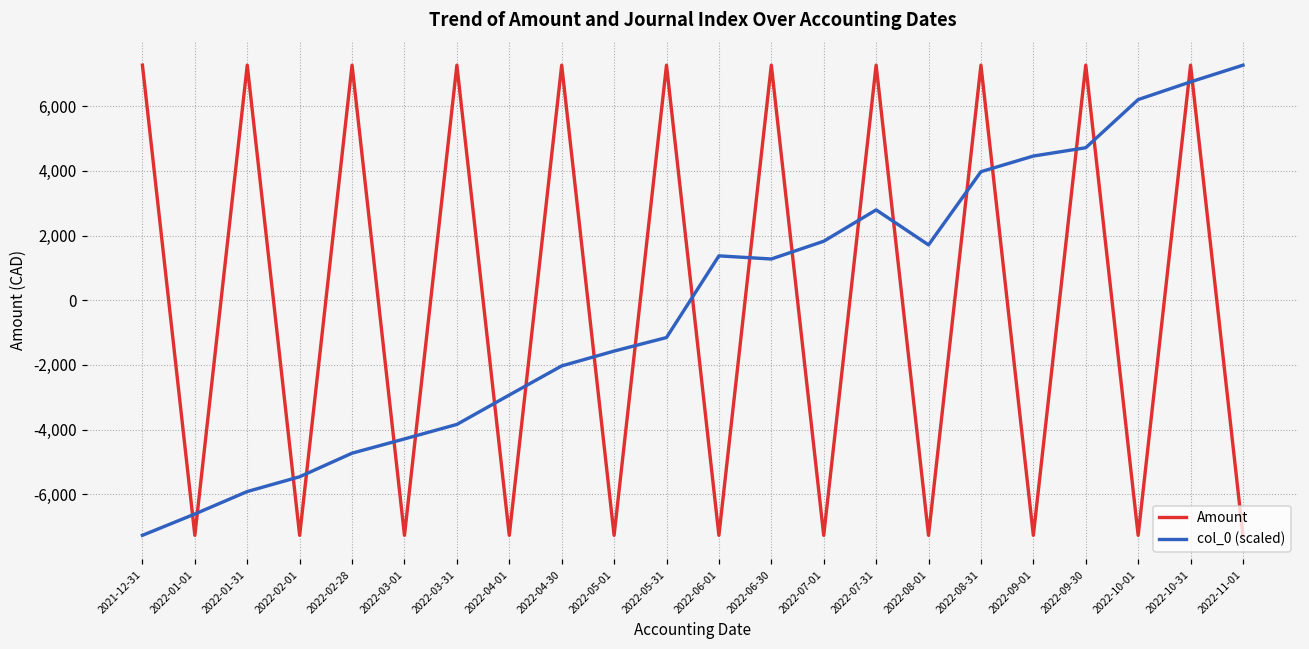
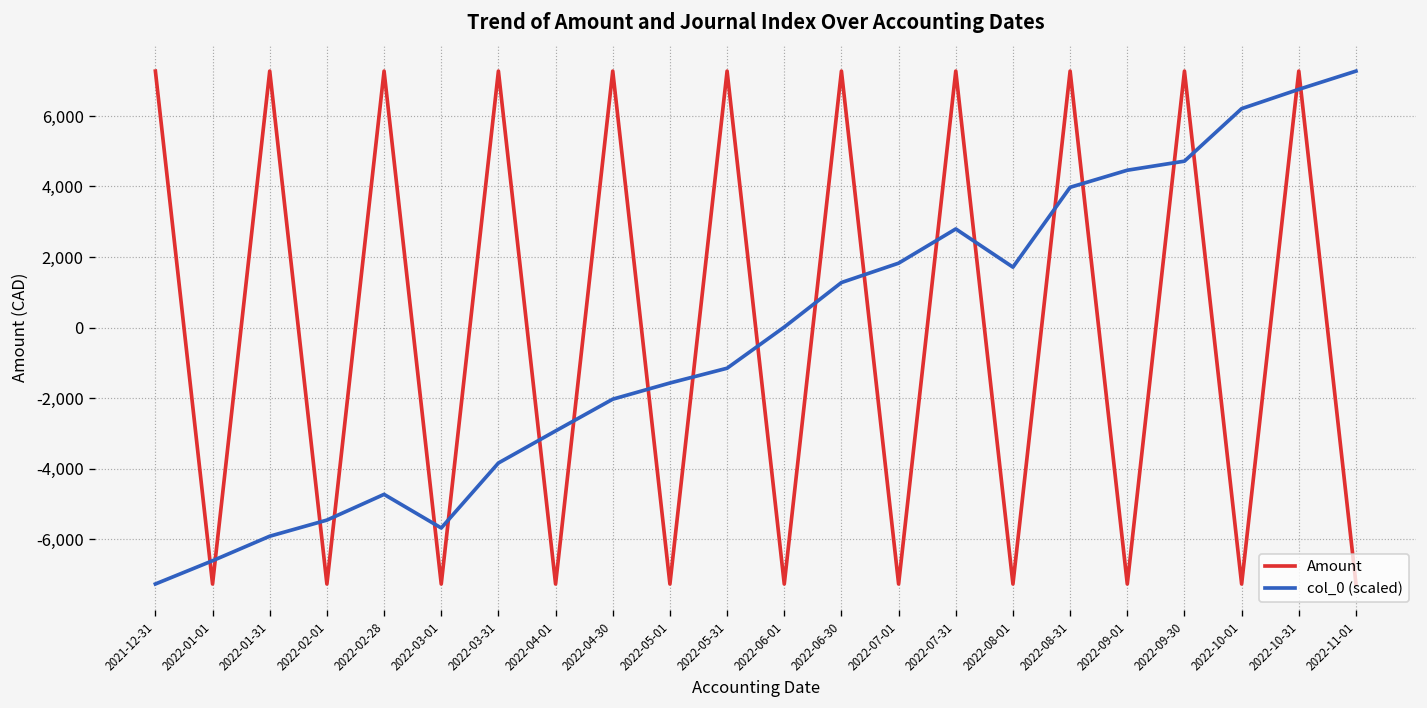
  {
    "Amount": {
      "2021-12-31": "7,300",
      "2022-01-01": "-7,300",
      "2022-01-31": "7,300",
      "2022-02-01": "-7,300",
      "2022-02-28": "7,300",
      "2022-03-01": "-7,300",
      "2022-03-31": "7,300",
      "2022-04-01": "-7,300",
      "2022-04-30": "7,300",
      "2022-05-01": "-7,300",
      "2022-05-31": "7,300",
      "2022-06-01": "-7,300",
      "2022-06-30": "7,300",
      "2022-07-01": "-7,300",
      "2022-07-31": "7,300",
      "2022-08-01": "-7,300",
      "2022-08-31": "7,300",
      "2022-09-01": "-7,300",
      "2022-09-30": "7,300",
      "2022-10-01": "-7,300",
      "2022-10-31": "7,300"
    },
    "col_0 (scaled)": {
      "2021-12-31": "-7,300",
      "2022-01-01": "-6,600",
      "2022-01-31": "-5,900",
      "2022-02-01": "-5,500",
      "2022-02-28": "-4,700",
-     "2022-03-01": "-4,300",
+     "2022-03-01": "-5,700",
      "2022-03-31": "-3,800",
      "2022-04-01": "-2,900",
      "2022-04-30": "-2,000",
      "2022-05-01": "-1,600",
      "2022-05-31": "-1,200",
-     "2022-06-01": "1,400",
+     "2022-06-01": "0",
      "2022-06-30": "1,300",
      "2022-07-01": "1,800",
      "2022-07-31": "2,800",
      "2022-08-01": "1,700",
      "2022-08-31": "4,000",
      "2022-09-01": "4,500",
      "2022-09-30": "4,700",
      "2022-10-01": "6,200",
      "2022-10-31": "6,800",
      "2022-11-01": "7,300"
    }
  }
